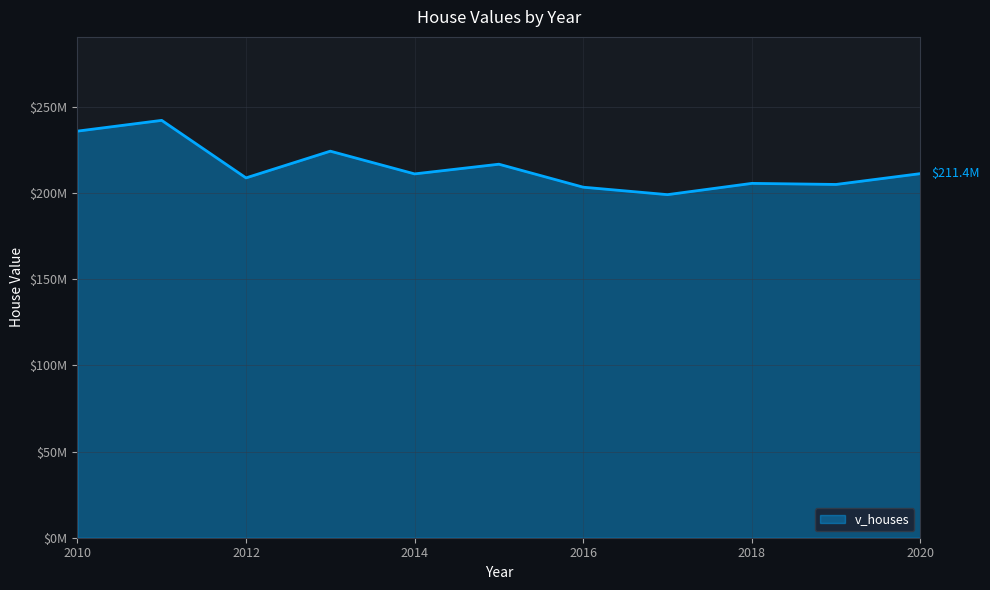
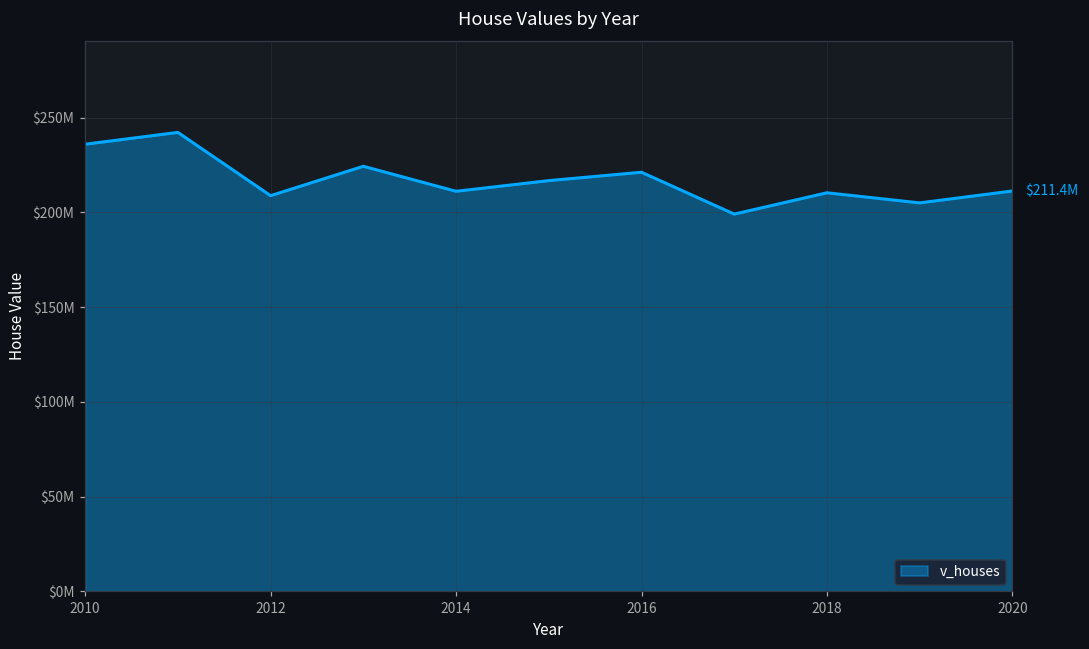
  {
    "2010": "$236000000",
    "2012": "$209000000",
    "2014": "$211000000",
-   "2016": "$203000000",
-   "2018": "$206000000"
+   "2016": "$221000000",
+   "2018": "$210000000"
  }
